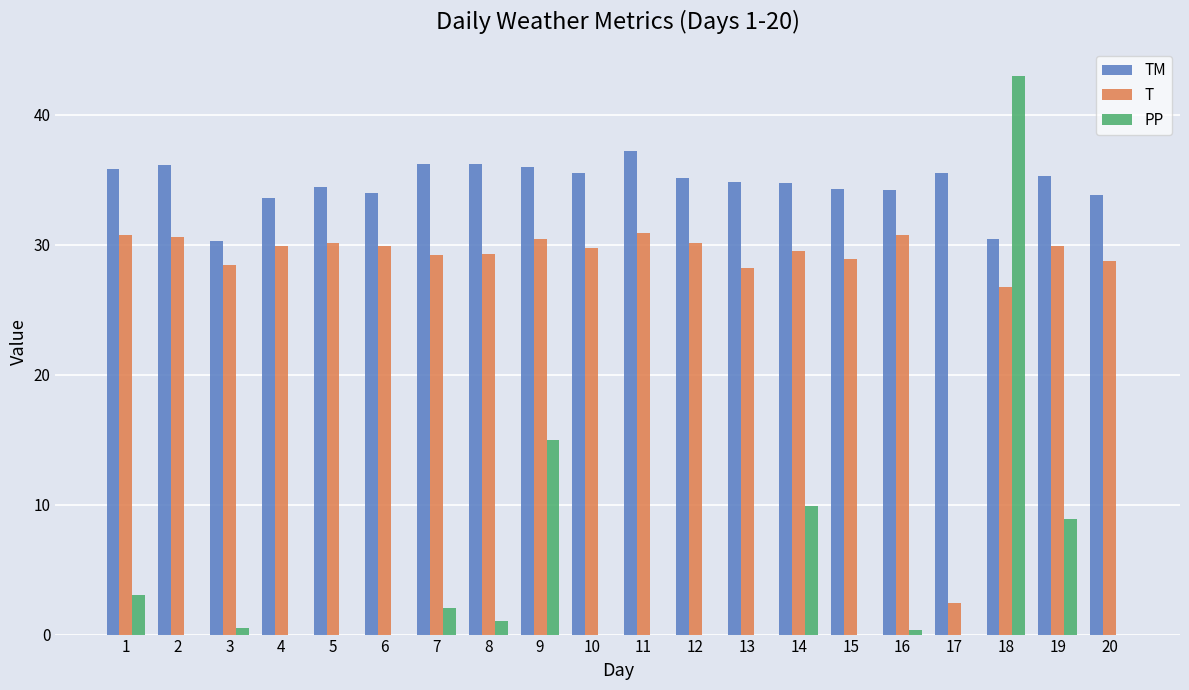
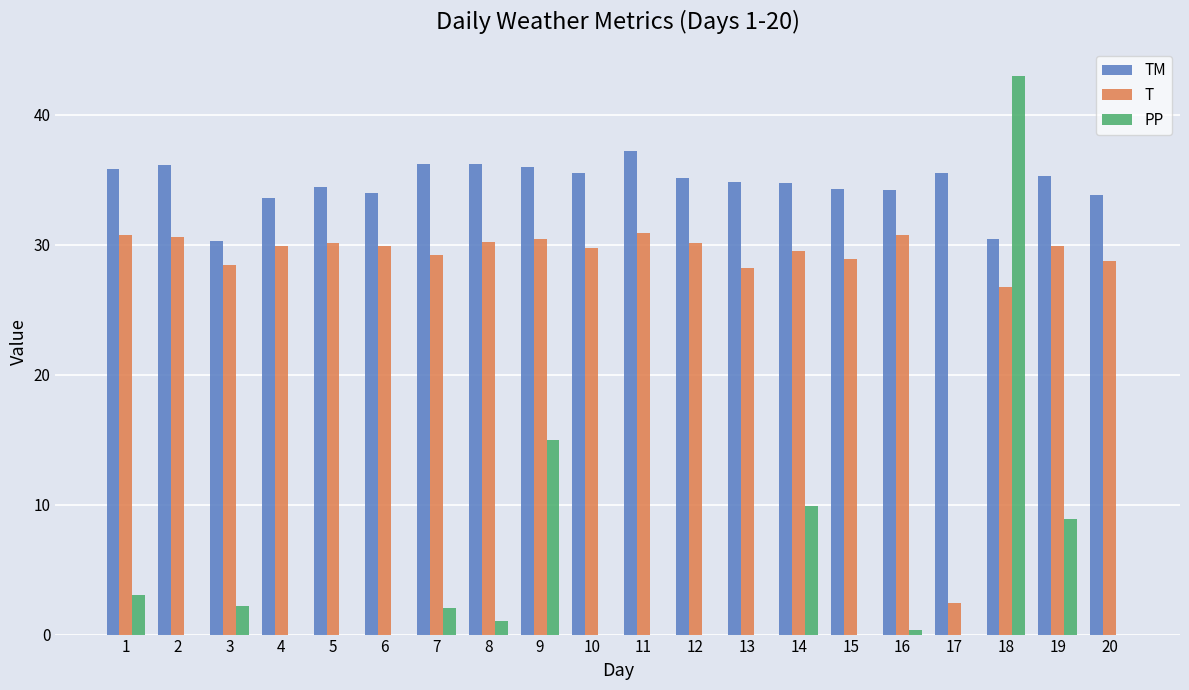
  {
    "TM": {
      "1": 35.8,
      "2": 36.1,
      "3": 30.3,
      "4": 33.6,
      "5": 34.4,
      "6": 34.0,
      "7": 36.2,
      "8": 36.2,
      "9": 36.0,
      "10": 35.5,
      "11": 37.2,
      "12": 35.1,
      "13": 34.8,
      "14": 34.7,
      "15": 34.3,
      "16": 34.2,
      "17": 35.5,
      "18": 30.4,
      "19": 35.3,
      "20": 33.8
    },
    "T": {
      "1": 30.7,
      "2": 30.6,
      "3": 28.4,
      "4": 29.9,
      "5": 30.1,
      "6": 29.9,
      "7": 29.2,
-     "8": 29.3,
+     "8": 30.2,
      "9": 30.4,
      "10": 29.7,
      "11": 30.9,
      "12": 30.1,
      "13": 28.2,
      "14": 29.5,
      "15": 28.9,
      "16": 30.7,
      "17": 2.4,
      "18": 26.7,
      "19": 29.9,
      "20": 28.7
    },
    "PP": {
      "1": 3.1,
      "2": 0.0,
-     "3": 0.5,
+     "3": 2.2,
      "4": 0.0,
      "5": 0.0,
      "6": 0.0,
      "7": 2.0,
      "8": 1.0,
      "9": 15.0,
      "10": 0.0,
      "11": 0.0,
      "12": 0.0,
      "13": 0.0,
      "14": 9.9,
      "15": 0.0,
      "16": 0.4,
      "17": 0.0,
      "18": 42.9,
      "19": 8.9,
      "20": 0.0
    }
  }
